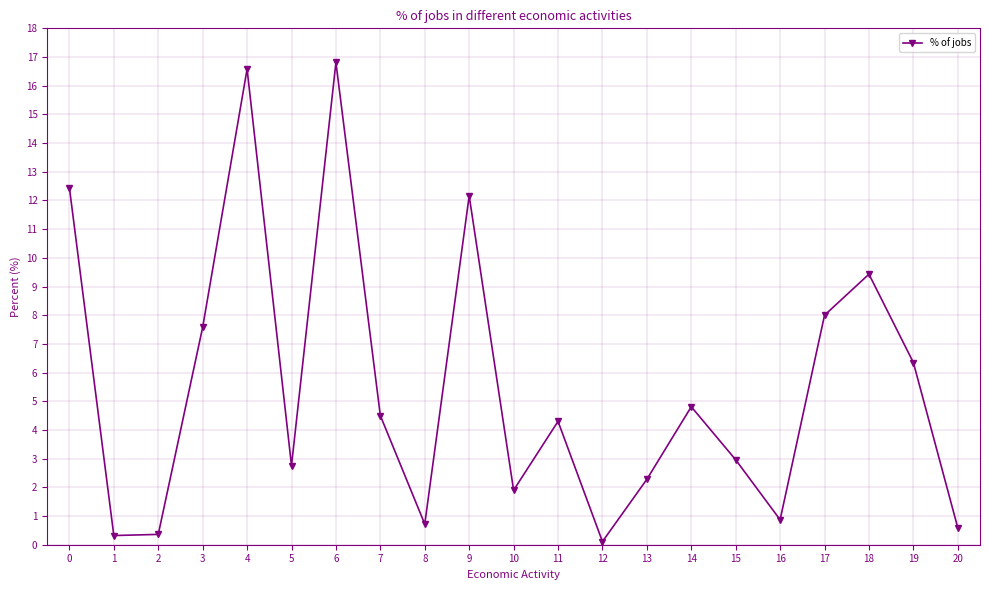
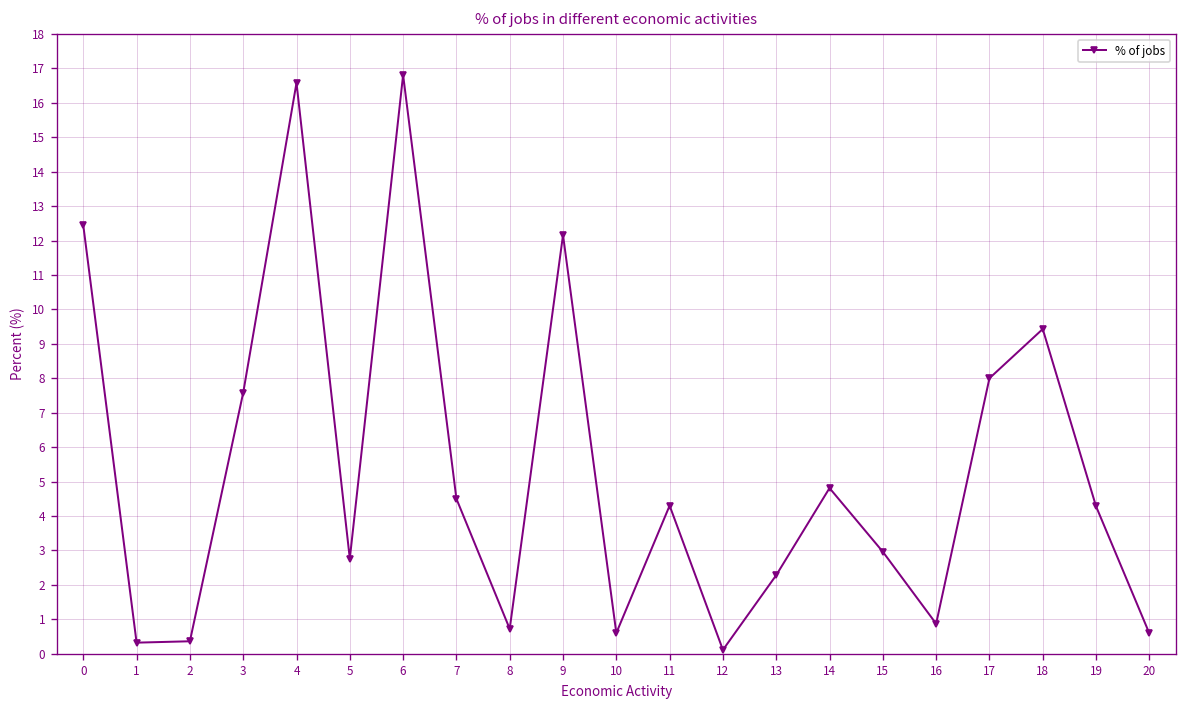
  {
    "0": 12.4,
    "1": 0.3,
    "2": 0.4,
    "3": 7.6,
    "4": 16.6,
    "5": 2.8,
    "6": 16.8,
    "7": 4.5,
    "8": 0.7,
    "9": 12.2,
-   "10": 1.9,
+   "10": 0.6,
    "11": 4.3,
    "12": 0.1,
    "13": 2.3,
    "14": 4.8,
    "15": 3.0,
    "16": 0.9,
    "17": 8.0,
    "18": 9.4,
-   "19": 6.4,
+   "19": 4.3,
    "20": 0.6
  }
